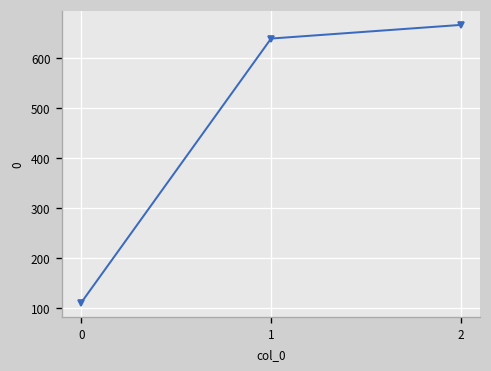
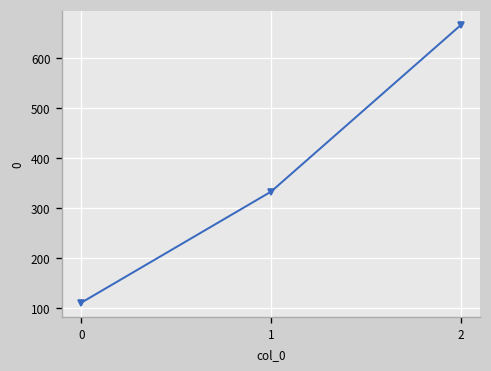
  {
    "0": 110,
-   "1": 640,
+   "1": 330,
    "2": 670
  }
